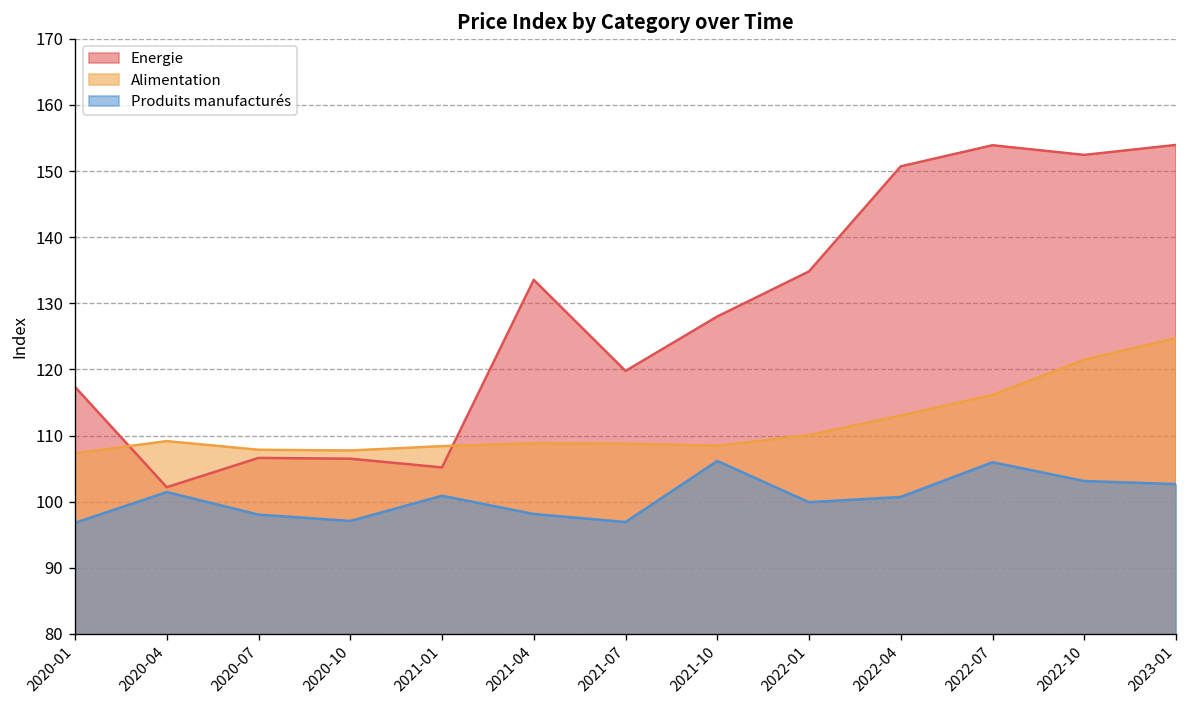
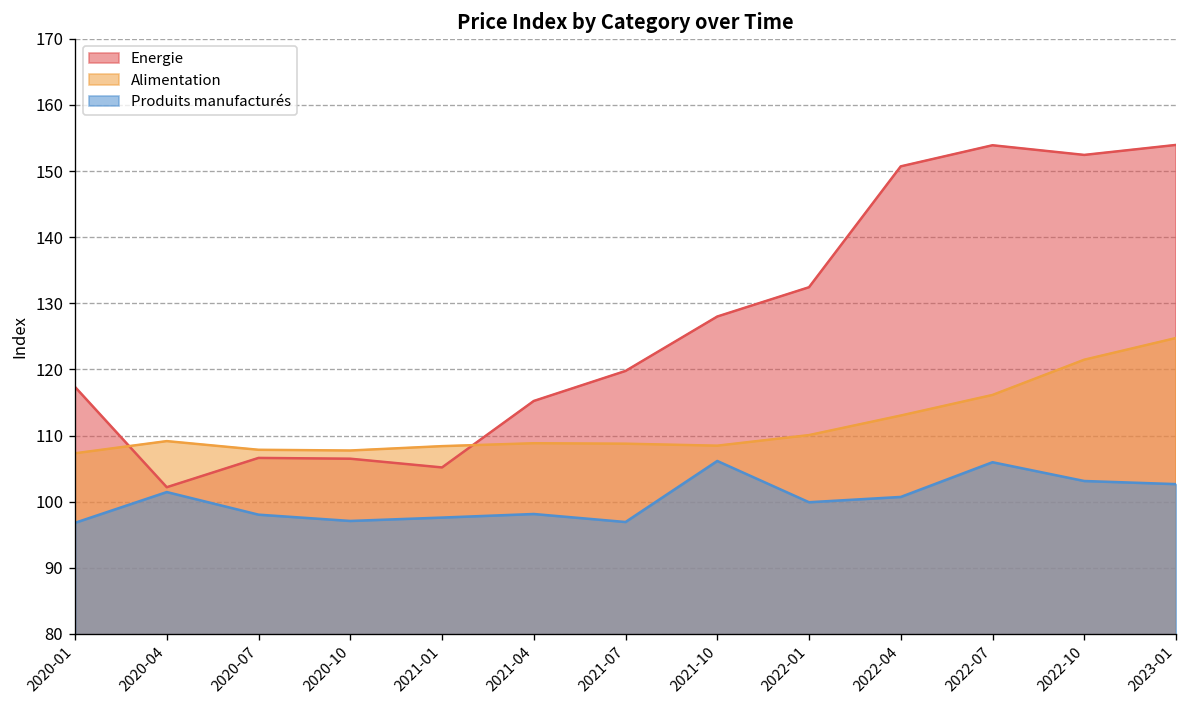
  {
    "Energie": {
      "2020-01": 117,
      "2020-04": 102,
      "2020-07": 107,
      "2020-10": 107,
      "2021-01": 105,
-     "2021-04": 134,
+     "2021-04": 115,
      "2021-07": 120,
      "2021-10": 128,
-     "2022-01": 135,
+     "2022-01": 132,
      "2022-04": 151,
      "2022-07": 154,
      "2022-10": 152,
      "2023-01": 154
    },
    "Alimentation": {
      "2020-01": 107,
      "2020-04": 109,
      "2020-07": 108,
      "2020-10": 108,
      "2021-01": 108,
      "2021-04": 109,
      "2021-07": 109,
      "2021-10": 108,
      "2022-01": 110,
      "2022-04": 113,
      "2022-07": 116,
      "2022-10": 121,
      "2023-01": 125
    },
    "Produits manufacturés": {
      "2020-01": 97,
      "2020-04": 101,
      "2020-07": 98,
      "2020-10": 97,
-     "2021-01": 101,
+     "2021-01": 98,
      "2021-04": 98,
      "2021-07": 97,
      "2021-10": 106,
      "2022-01": 100,
      "2022-04": 101,
      "2022-07": 106,
      "2022-10": 103,
      "2023-01": 103
    }
  }
